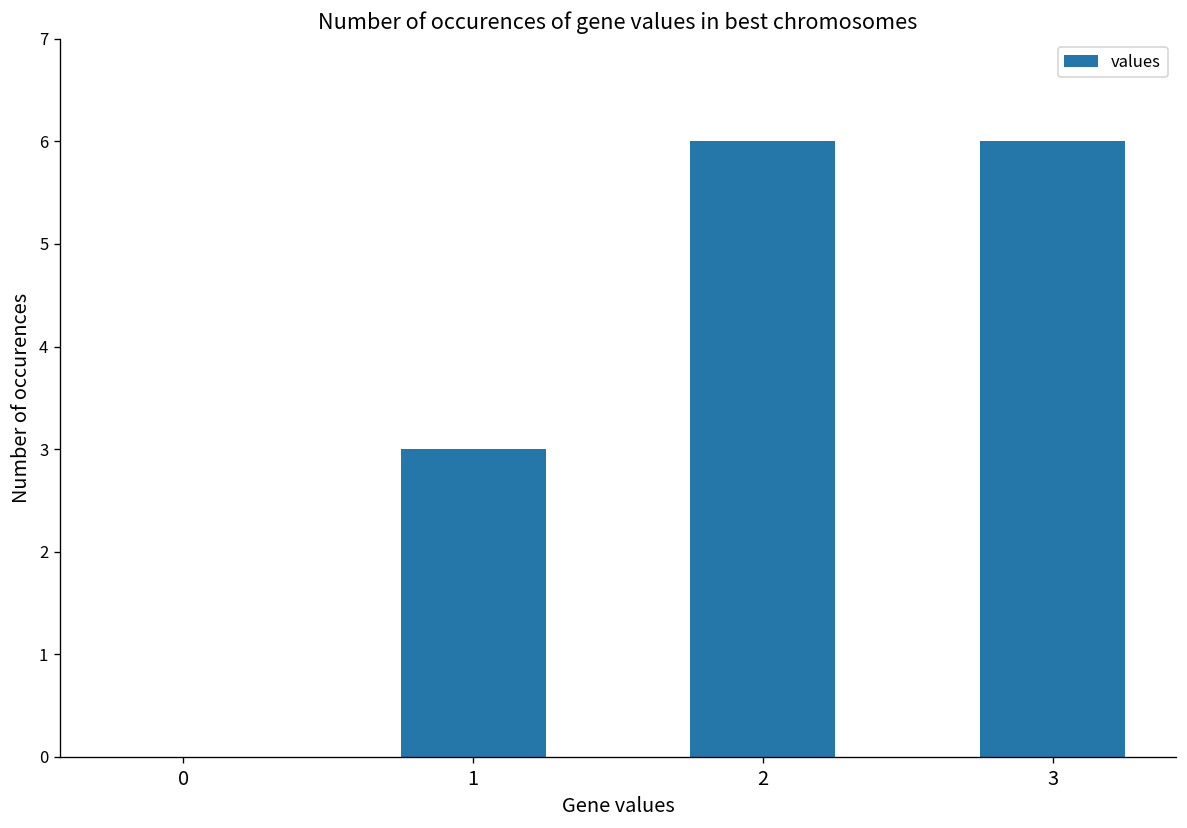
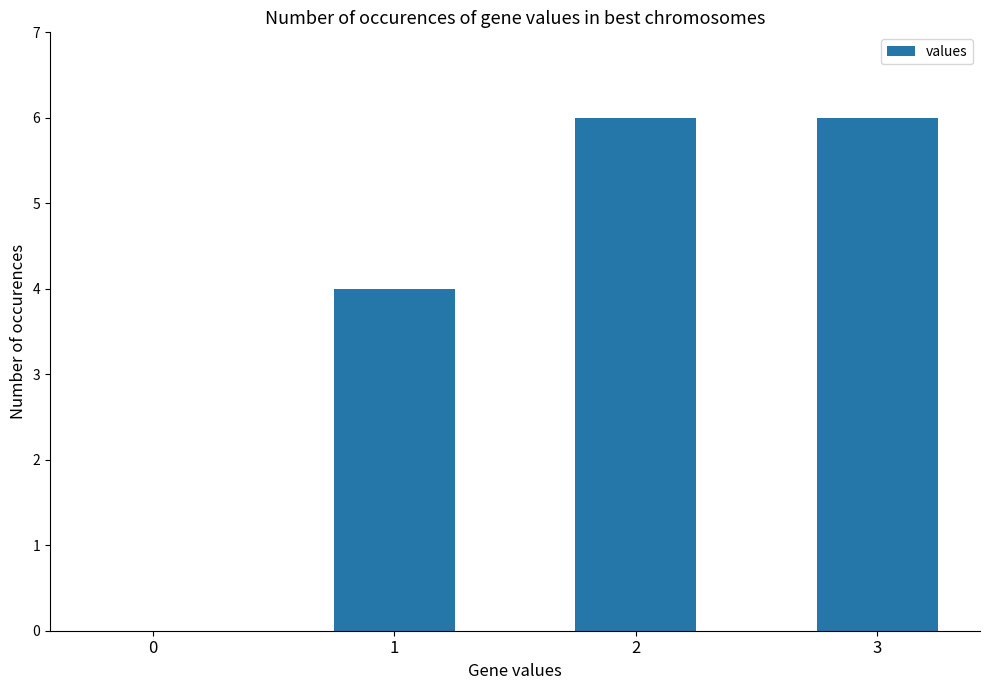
  {
    "0": 0,
-   "1": 3,
+   "1": 4,
    "2": 6,
    "3": 6
  }
